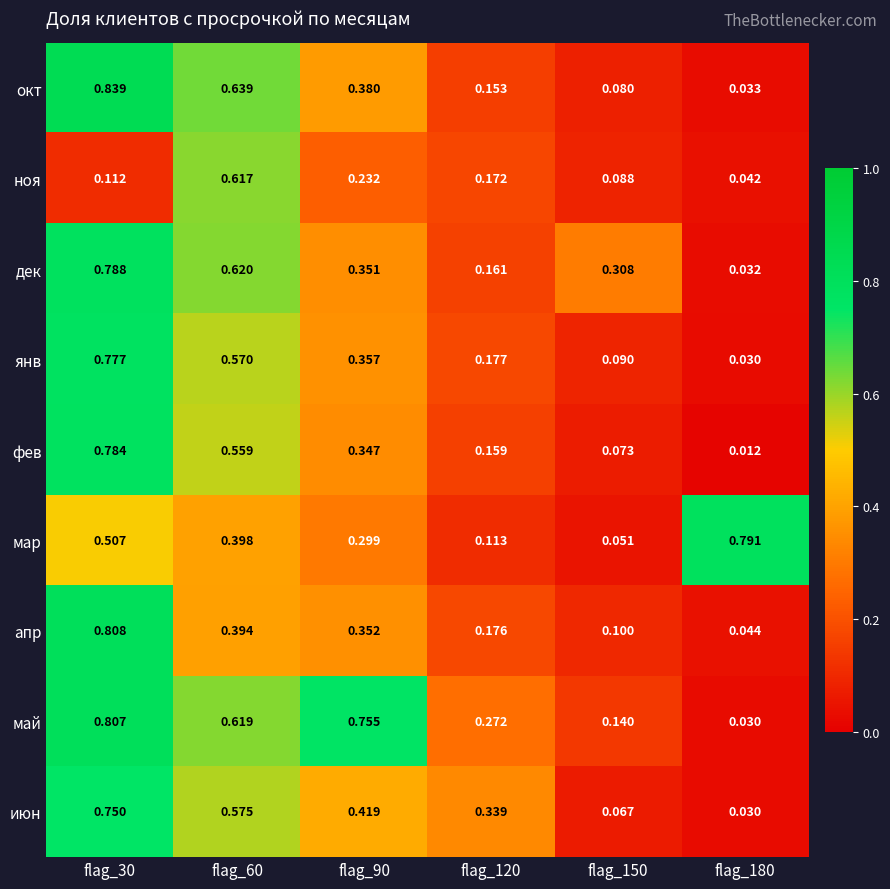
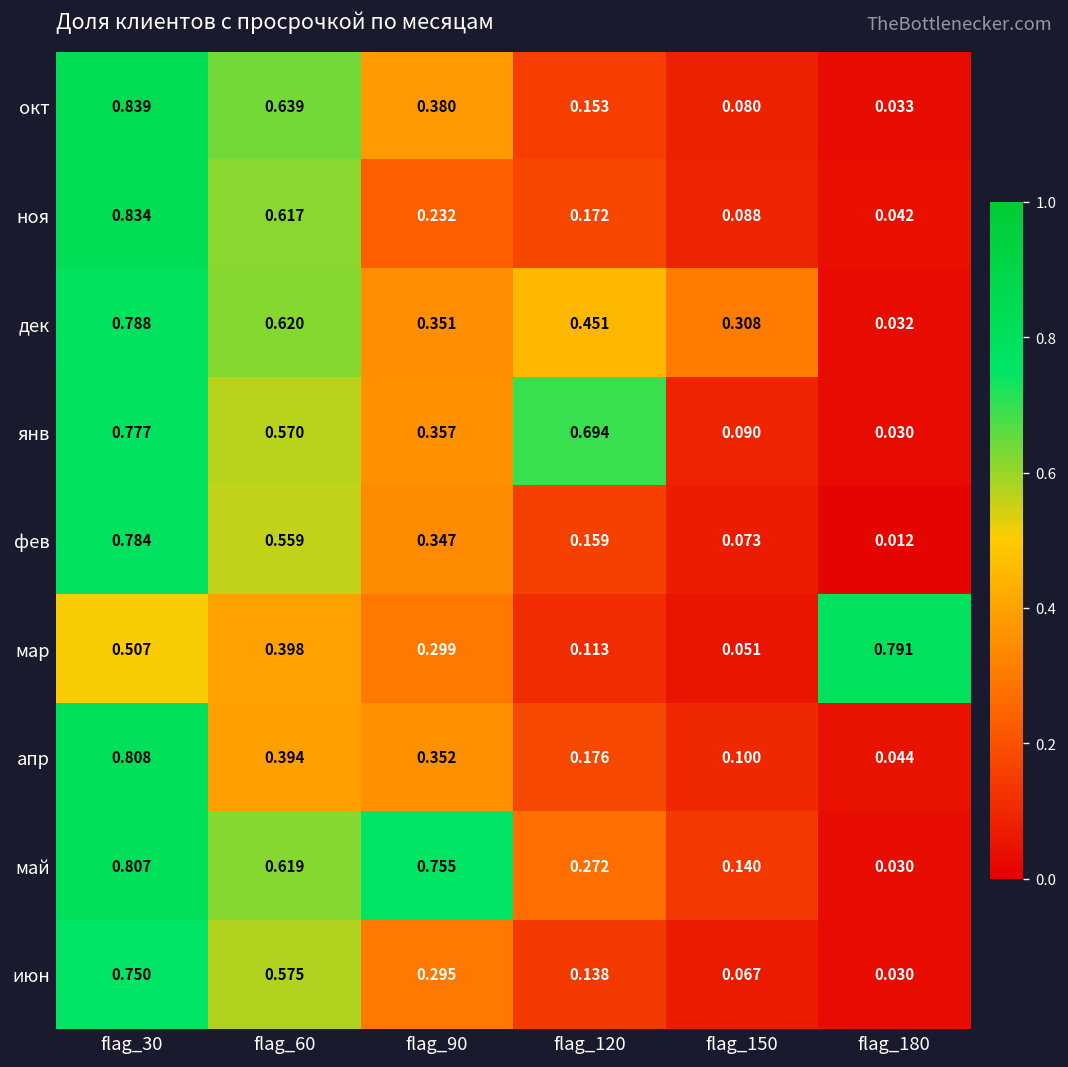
  {
    "окт": {
      "flag_30": 0.839,
      "flag_60": 0.639,
      "flag_90": 0.380,
      "flag_120": 0.153,
      "flag_150": 0.080,
      "flag_180": 0.033
    },
    "ноя": {
-     "flag_30": 0.112,
+     "flag_30": 0.834,
      "flag_60": 0.617,
      "flag_90": 0.232,
      "flag_120": 0.172,
      "flag_150": 0.088,
      "flag_180": 0.042
    },
    "дек": {
      "flag_30": 0.788,
      "flag_60": 0.620,
      "flag_90": 0.351,
-     "flag_120": 0.161,
+     "flag_120": 0.451,
      "flag_150": 0.308,
      "flag_180": 0.032
    },
    "янв": {
      "flag_30": 0.777,
      "flag_60": 0.570,
      "flag_90": 0.357,
-     "flag_120": 0.177,
+     "flag_120": 0.694,
      "flag_150": 0.090,
      "flag_180": 0.030
    },
    "фев": {
      "flag_30": 0.784,
      "flag_60": 0.559,
      "flag_90": 0.347,
      "flag_120": 0.159,
      "flag_150": 0.073,
      "flag_180": 0.012
    },
    "мар": {
      "flag_30": 0.507,
      "flag_60": 0.398,
      "flag_90": 0.299,
      "flag_120": 0.113,
      "flag_150": 0.051,
      "flag_180": 0.791
    },
    "апр": {
      "flag_30": 0.808,
      "flag_60": 0.394,
      "flag_90": 0.352,
      "flag_120": 0.176,
      "flag_150": 0.100,
      "flag_180": 0.044
    },
    "май": {
      "flag_30": 0.807,
      "flag_60": 0.619,
      "flag_90": 0.755,
      "flag_120": 0.272,
      "flag_150": 0.140,
      "flag_180": 0.030
    },
    "июн": {
      "flag_30": 0.750,
      "flag_60": 0.575,
-     "flag_90": 0.419,
-     "flag_120": 0.339,
+     "flag_90": 0.295,
+     "flag_120": 0.138,
      "flag_150": 0.067,
      "flag_180": 0.030
    }
  }
